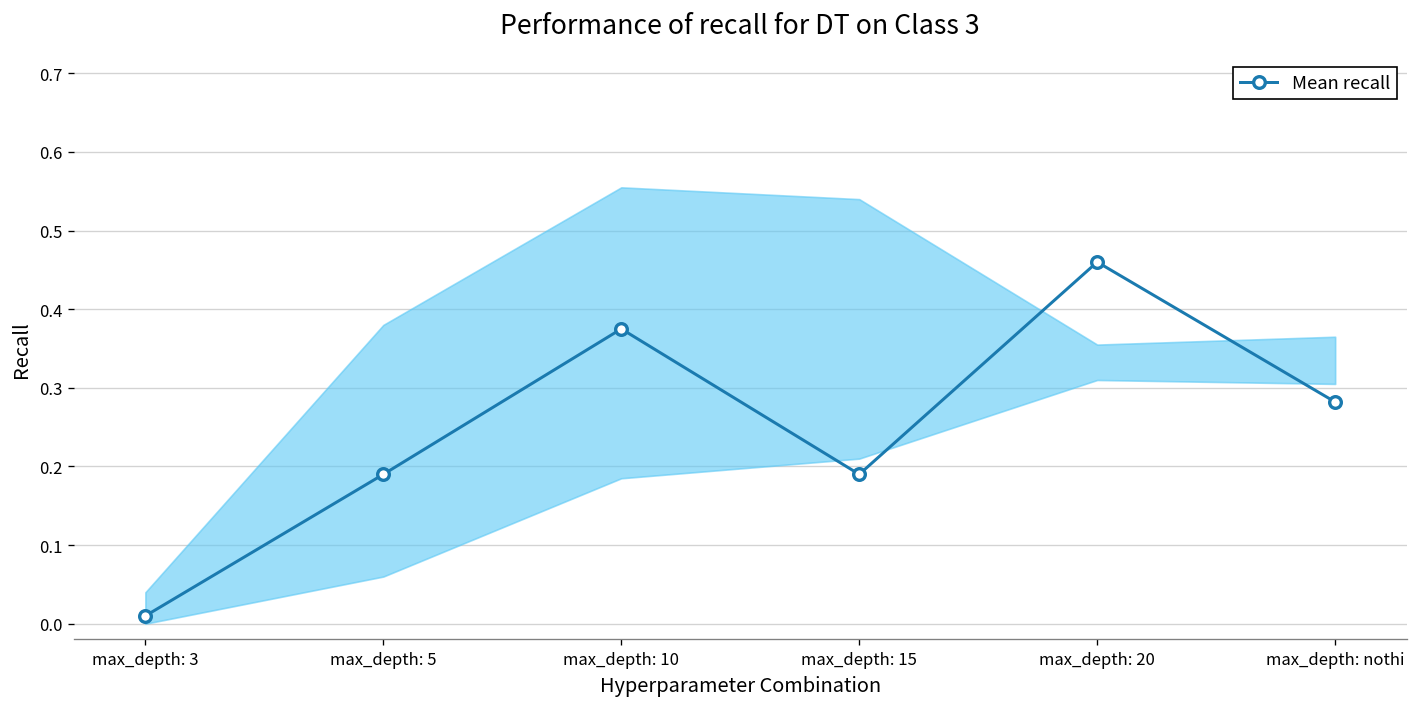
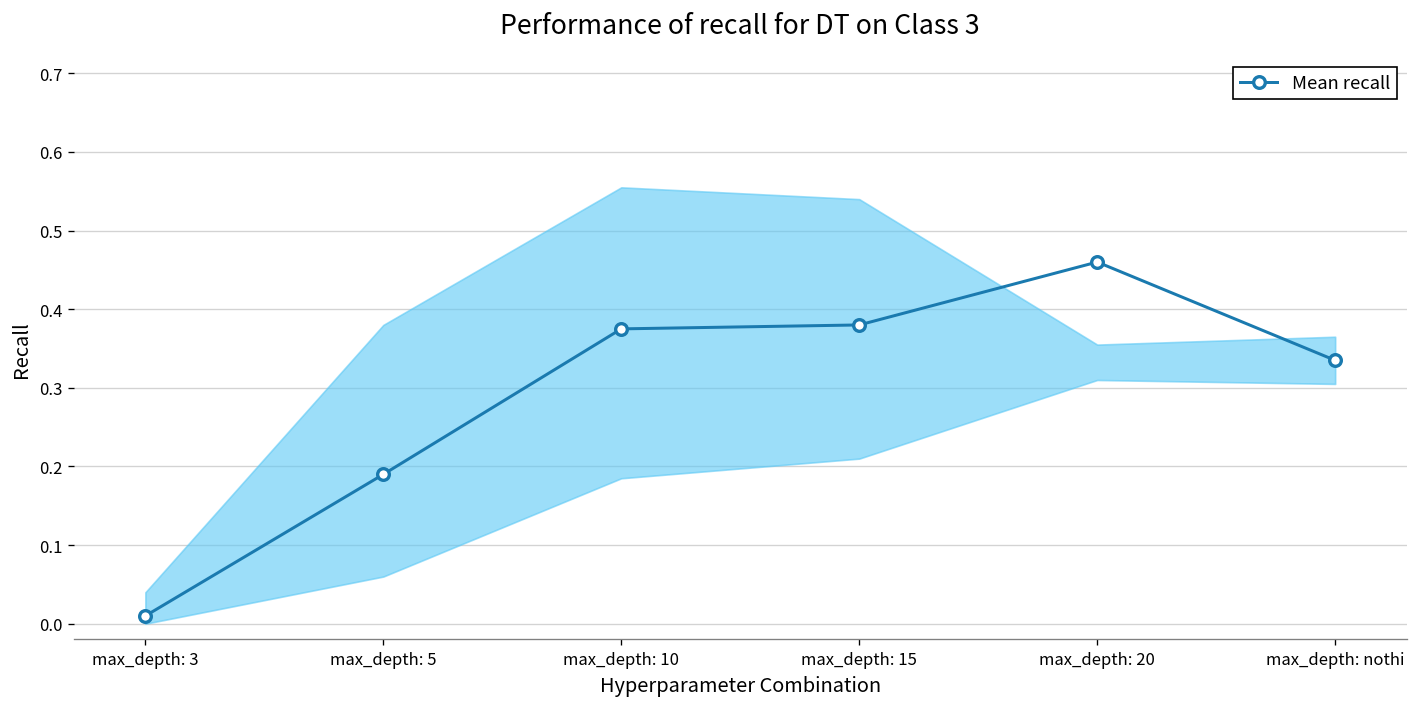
  {
    "Mean recall": {
      "max_depth: 3": 0.01,
      "max_depth: 5": 0.19,
      "max_depth: 10": 0.38,
-     "max_depth: 15": 0.19,
+     "max_depth: 15": 0.38,
      "max_depth: 20": 0.46,
-     "max_depth: nothi": 0.28
+     "max_depth: nothi": 0.34
    }
  }
